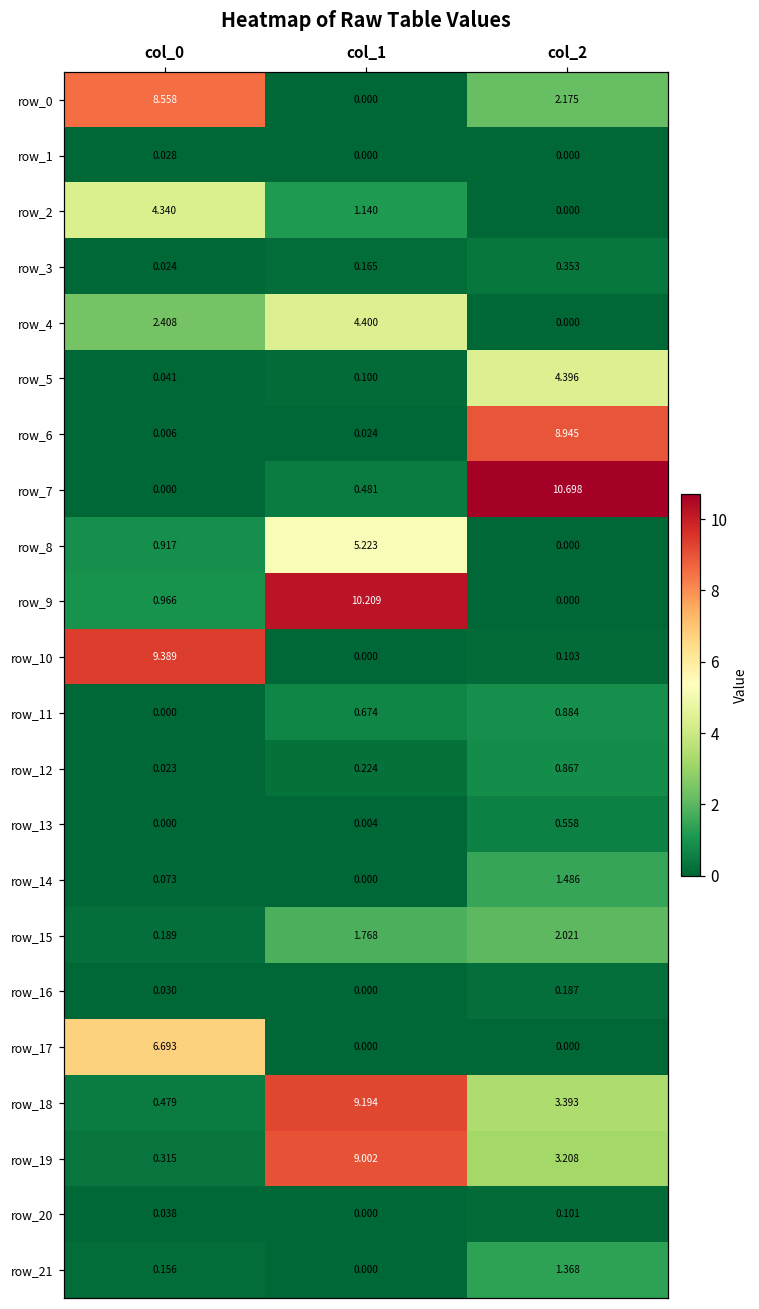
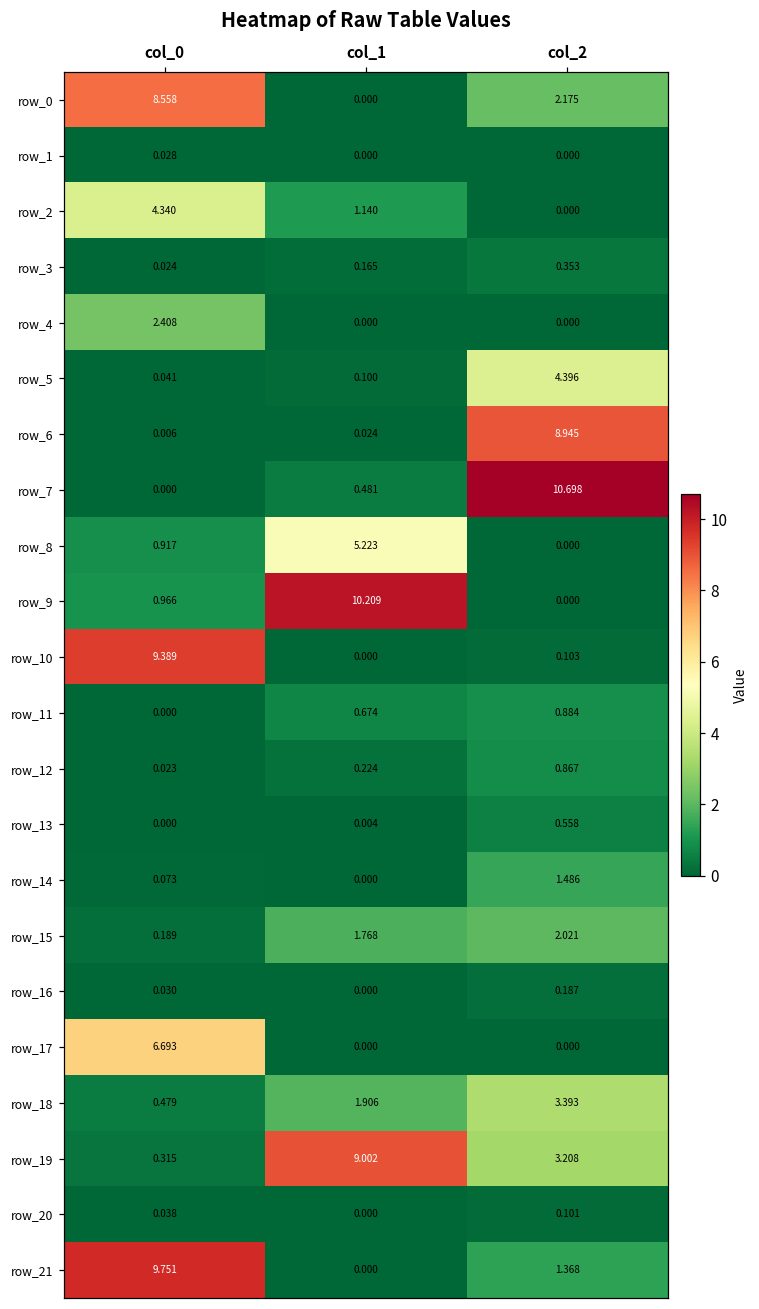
  {
    "row_0": {
      "col_0": 8.558,
      "col_1": 0.000,
      "col_2": 2.175
    },
    "row_1": {
      "col_0": 0.028,
      "col_1": 0.000,
      "col_2": 0.000
    },
    "row_2": {
      "col_0": 4.340,
      "col_1": 1.140,
      "col_2": 0.000
    },
    "row_3": {
      "col_0": 0.024,
      "col_1": 0.165,
      "col_2": 0.353
    },
    "row_4": {
      "col_0": 2.408,
-     "col_1": 4.400,
+     "col_1": 0.000,
      "col_2": 0.000
    },
    "row_5": {
      "col_0": 0.041,
      "col_1": 0.100,
      "col_2": 4.396
    },
    "row_6": {
      "col_0": 0.006,
      "col_1": 0.024,
      "col_2": 8.945
    },
    "row_7": {
      "col_0": 0.000,
      "col_1": 0.481,
      "col_2": 10.698
    },
    "row_8": {
      "col_0": 0.917,
      "col_1": 5.223,
      "col_2": 0.000
    },
    "row_9": {
      "col_0": 0.966,
      "col_1": 10.209,
      "col_2": 0.000
    },
    "row_10": {
      "col_0": 9.389,
      "col_1": 0.000,
      "col_2": 0.103
    },
    "row_11": {
      "col_0": 0.000,
      "col_1": 0.674,
      "col_2": 0.884
    },
    "row_12": {
      "col_0": 0.023,
      "col_1": 0.224,
      "col_2": 0.867
    },
    "row_13": {
      "col_0": 0.000,
      "col_1": 0.004,
      "col_2": 0.558
    },
    "row_14": {
      "col_0": 0.073,
      "col_1": 0.000,
      "col_2": 1.486
    },
    "row_15": {
      "col_0": 0.189,
      "col_1": 1.768,
      "col_2": 2.021
    },
    "row_16": {
      "col_0": 0.030,
      "col_1": 0.000,
      "col_2": 0.187
    },
    "row_17": {
      "col_0": 6.693,
      "col_1": 0.000,
      "col_2": 0.000
    },
    "row_18": {
      "col_0": 0.479,
-     "col_1": 9.194,
+     "col_1": 1.906,
      "col_2": 3.393
    },
    "row_19": {
      "col_0": 0.315,
      "col_1": 9.002,
      "col_2": 3.208
    },
    "row_20": {
      "col_0": 0.038,
      "col_1": 0.000,
      "col_2": 0.101
    },
    "row_21": {
-     "col_0": 0.156,
+     "col_0": 9.751,
      "col_1": 0.000,
      "col_2": 1.368
    }
  }
